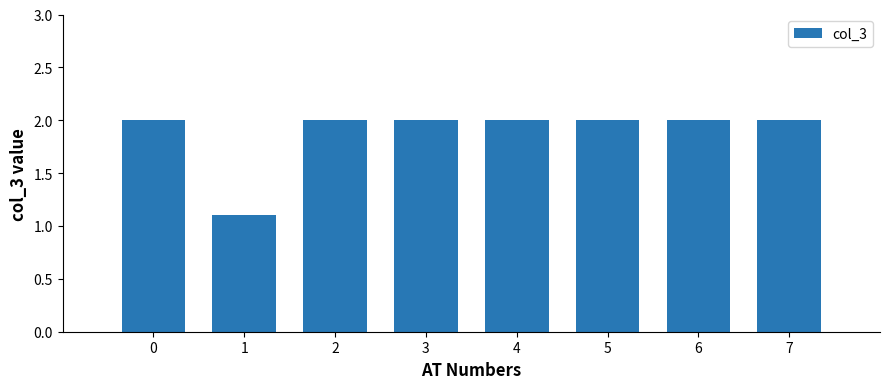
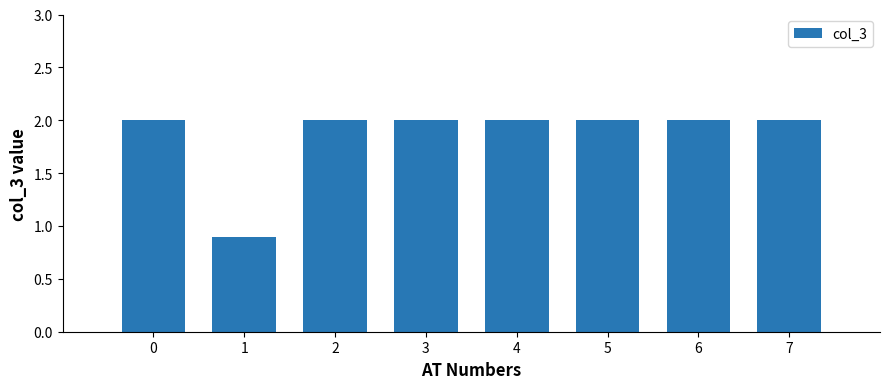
  {
    "0": 2.0,
-   "1": 1.1,
+   "1": 0.9,
    "2": 2.0,
    "3": 2.0,
    "4": 2.0,
    "5": 2.0,
    "6": 2.0,
    "7": 2.0
  }
